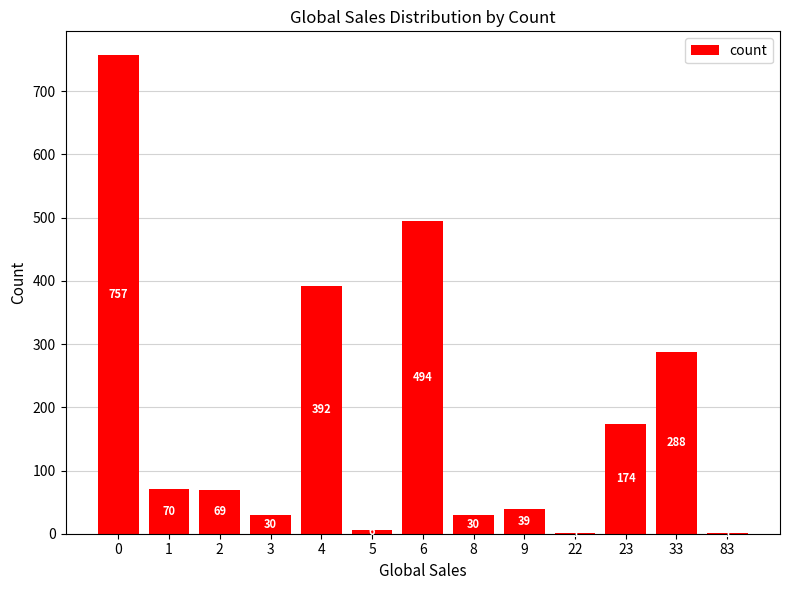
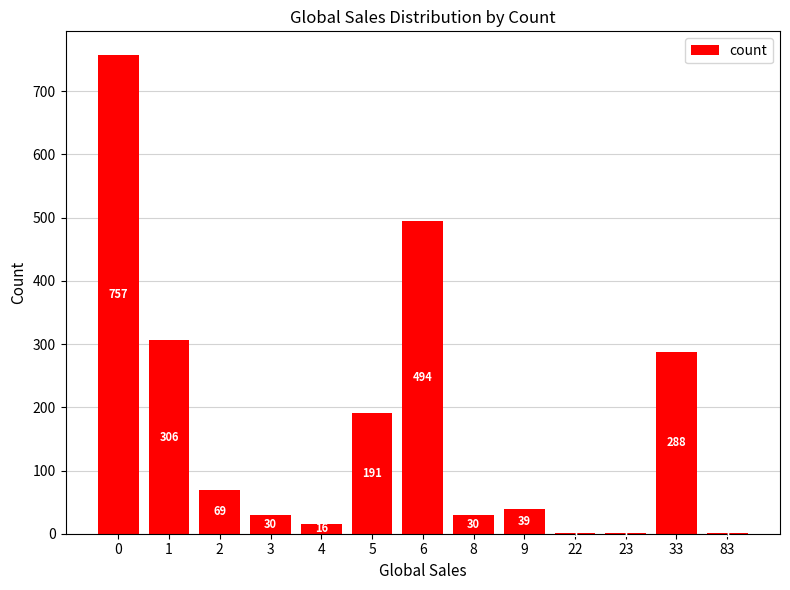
  {
    "0": 757,
-   "1": 70,
+   "1": 306,
    "2": 69,
    "3": 30,
-   "4": 392,
-   "5": 10,
+   "4": 16,
+   "5": 190,
    "6": 494,
    "8": 30,
    "9": 39,
-   "23": 170,
+   "23": 0,
    "33": 288
  }
